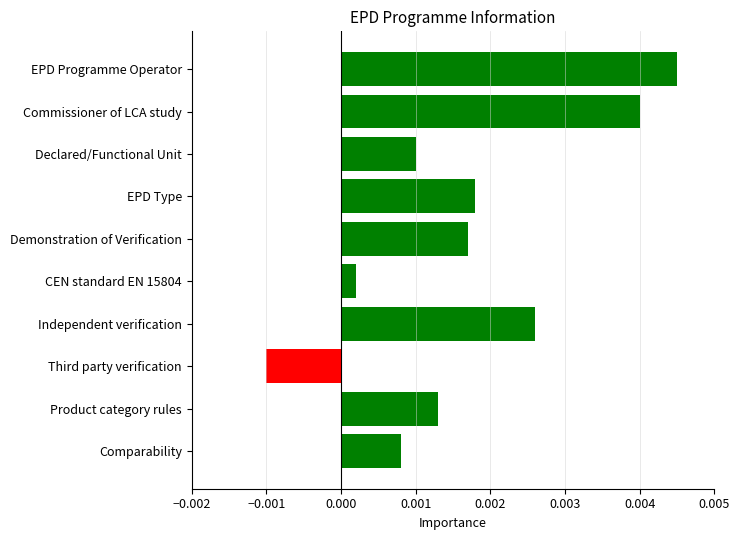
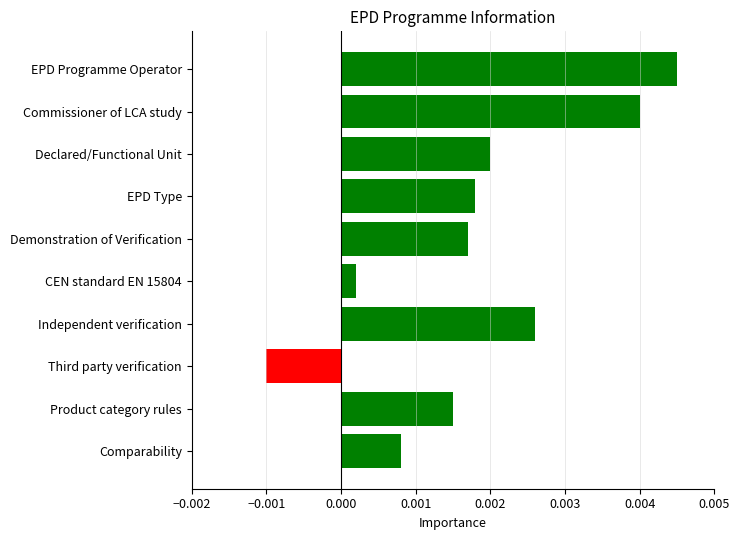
  {
    "EPD Programme Operator": 0.0045,
    "Commissioner of LCA study": 0.0040,
-   "Declared/Functional Unit": 0.001,
+   "Declared/Functional Unit": 0.002,
    "EPD Type": 0.0018,
    "Demonstration of Verification": 0.0017,
    "CEN standard EN 15804": 0.0002,
    "Independent verification": 0.0026,
    "Third party verification": -0.0010,
-   "Product category rules": 0.0013,
+   "Product category rules": 0.0015,
    "Comparability": 0.0008
  }
